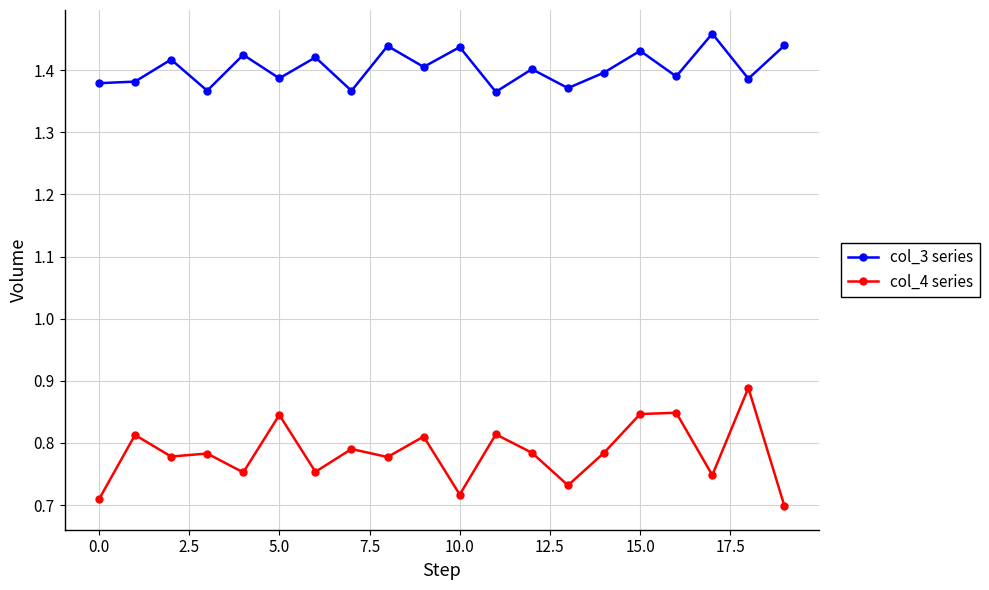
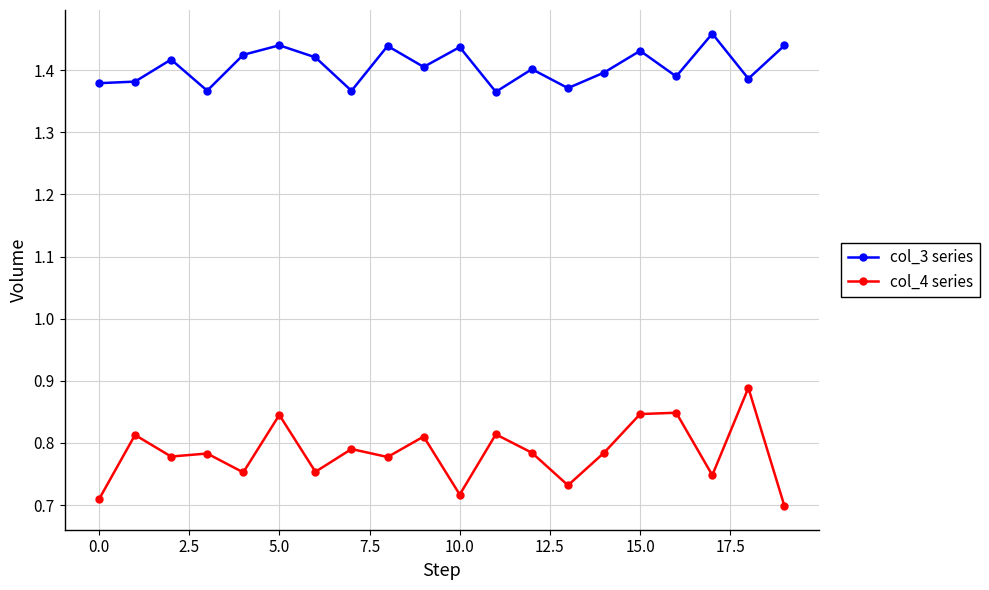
  {
    "col_3 series": {
      "0.0": 1.38,
-     "5.0": 1.39,
+     "5.0": 1.44,
      "10.0": 1.44,
      "15.0": 1.43
    },
    "col_4 series": {
      "0.0": 0.71,
      "5.0": 0.85,
      "10.0": 0.72,
      "15.0": 0.85
    }
  }
